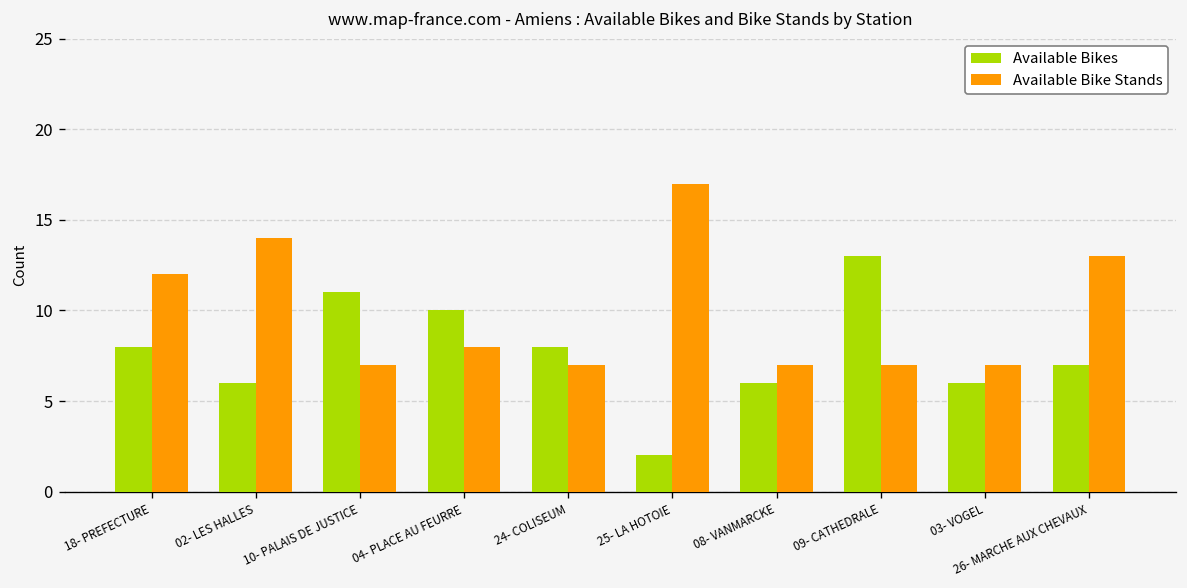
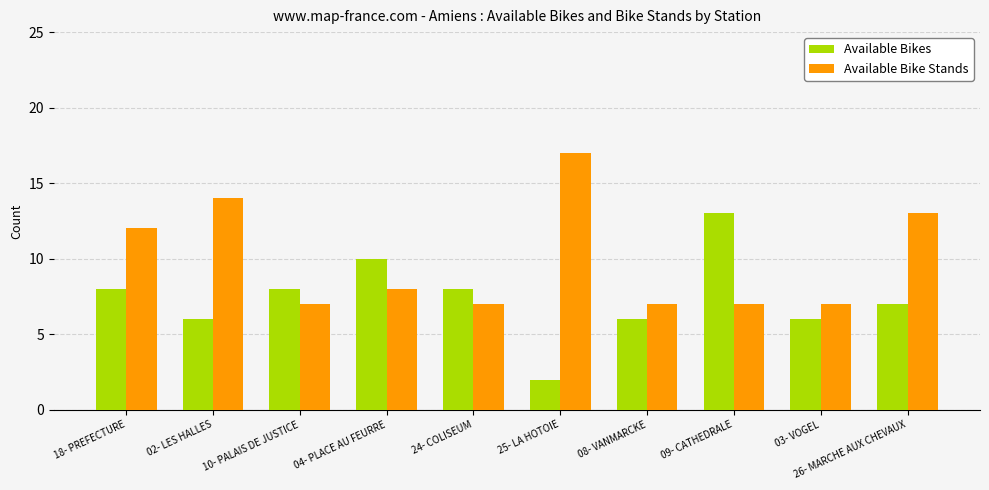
  {
    "Available Bikes": {
      "18- PREFECTURE": 8,
      "02- LES HALLES": 6,
-     "10- PALAIS DE JUSTICE": 11,
+     "10- PALAIS DE JUSTICE": 8,
      "04- PLACE AU FEURRE": 10,
      "24- COLISEUM": 8,
      "25- LA HOTOIE": 2,
      "08- VANMARCKE": 6,
      "09- CATHEDRALE": 13,
      "03- VOGEL": 6,
      "26- MARCHE AUX CHEVAUX": 7
    },
    "Available Bike Stands": {
      "18- PREFECTURE": 12,
      "02- LES HALLES": 14,
      "10- PALAIS DE JUSTICE": 7,
      "04- PLACE AU FEURRE": 8,
      "24- COLISEUM": 7,
      "25- LA HOTOIE": 17,
      "08- VANMARCKE": 7,
      "09- CATHEDRALE": 7,
      "03- VOGEL": 7,
      "26- MARCHE AUX CHEVAUX": 13
    }
  }
